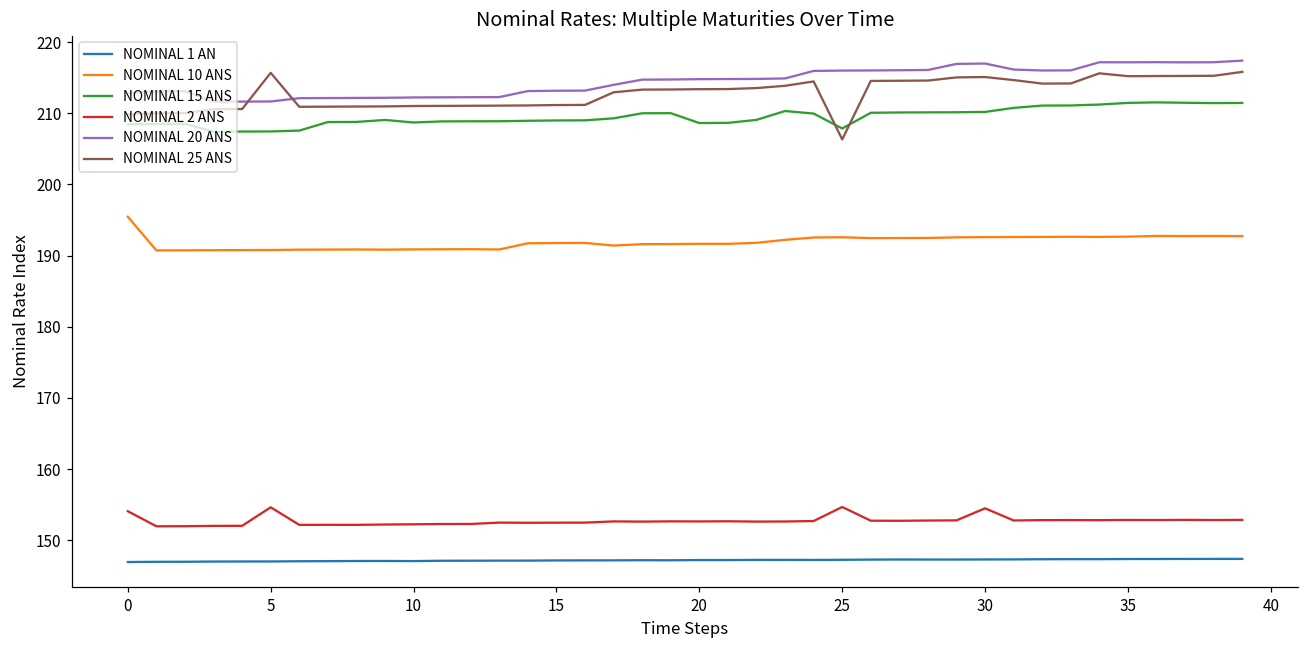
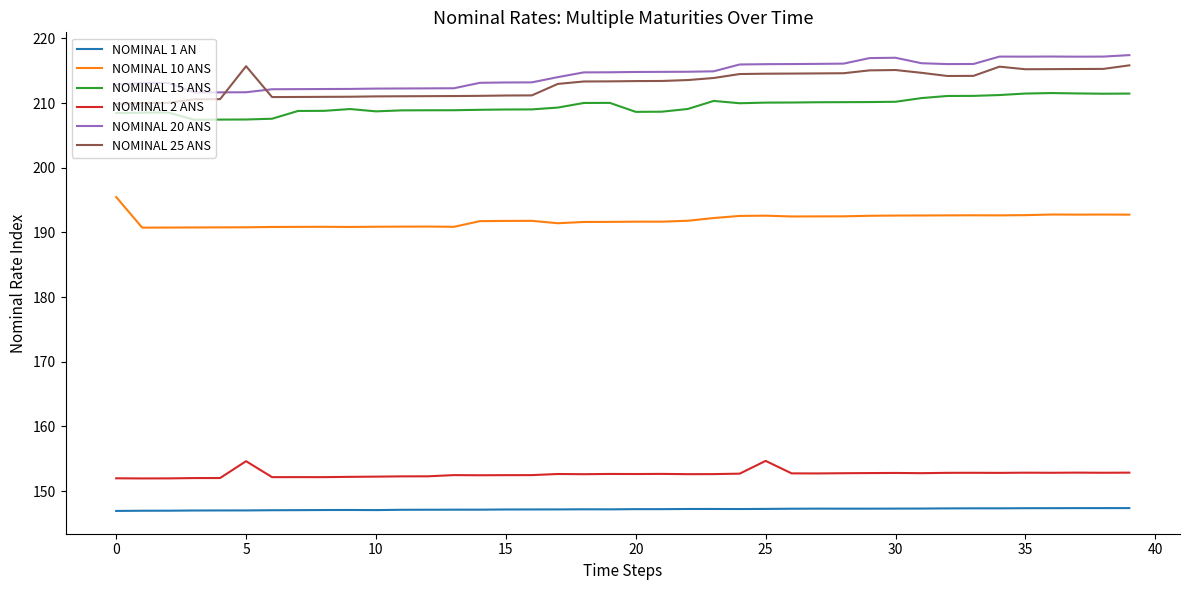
  {
    "NOMINAL 1 AN": {
      "0": 147,
      "5": 147,
      "10": 147,
      "15": 147,
      "20": 147,
      "25": 147,
      "30": 147,
      "35": 147
    },
    "NOMINAL 10 ANS": {
      "0": 195,
      "5": 191,
      "10": 191,
      "15": 192,
      "20": 192,
      "25": 193,
      "30": 193,
      "35": 193
    },
    "NOMINAL 15 ANS": {
      "5": 207,
      "10": 209,
      "15": 209,
      "20": 209,
-     "25": 208,
+     "25": 210,
      "30": 210,
      "35": 211
    },
    "NOMINAL 2 ANS": {
-     "0": 154,
+     "0": 152,
      "5": 155,
      "10": 152,
      "15": 152,
      "20": 153,
      "25": 155,
-     "30": 154,
+     "30": 153,
      "35": 153
    },
    "NOMINAL 20 ANS": {
      "5": 212,
      "10": 212,
      "15": 213,
      "20": 215,
      "25": 216,
      "30": 217,
      "35": 217
    },
    "NOMINAL 25 ANS": {
      "5": 216,
      "10": 211,
      "15": 211,
      "20": 213,
-     "25": 206,
+     "25": 215,
      "30": 215,
      "35": 215
    }
  }
